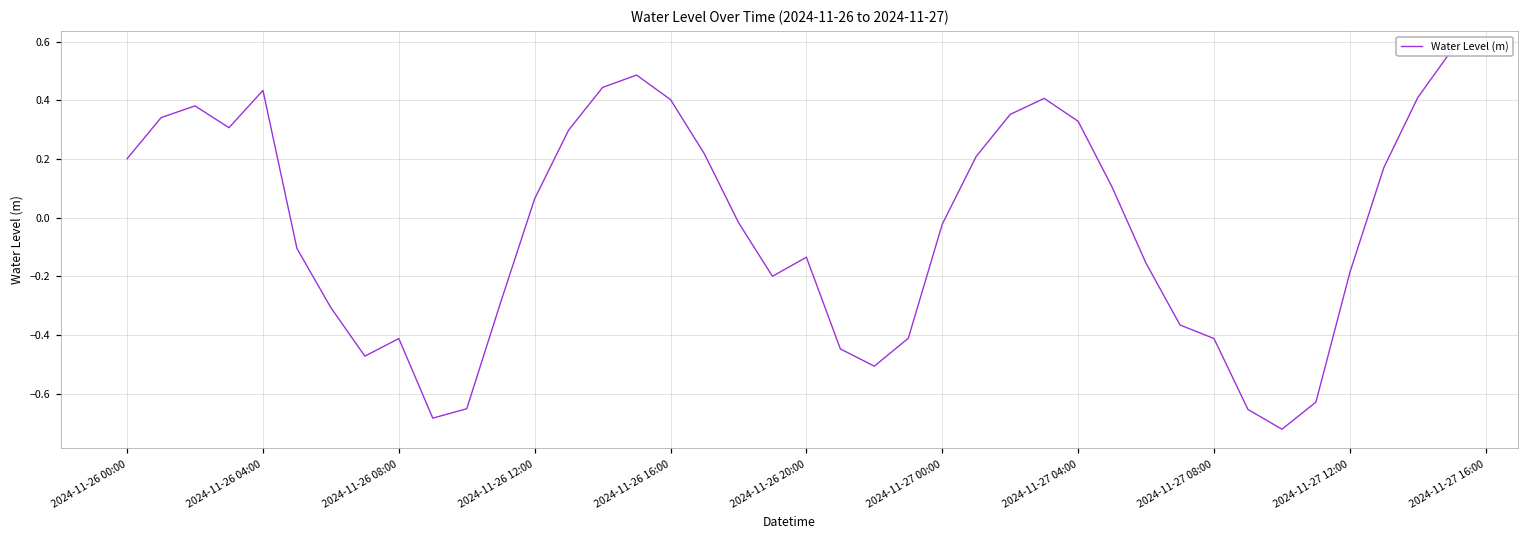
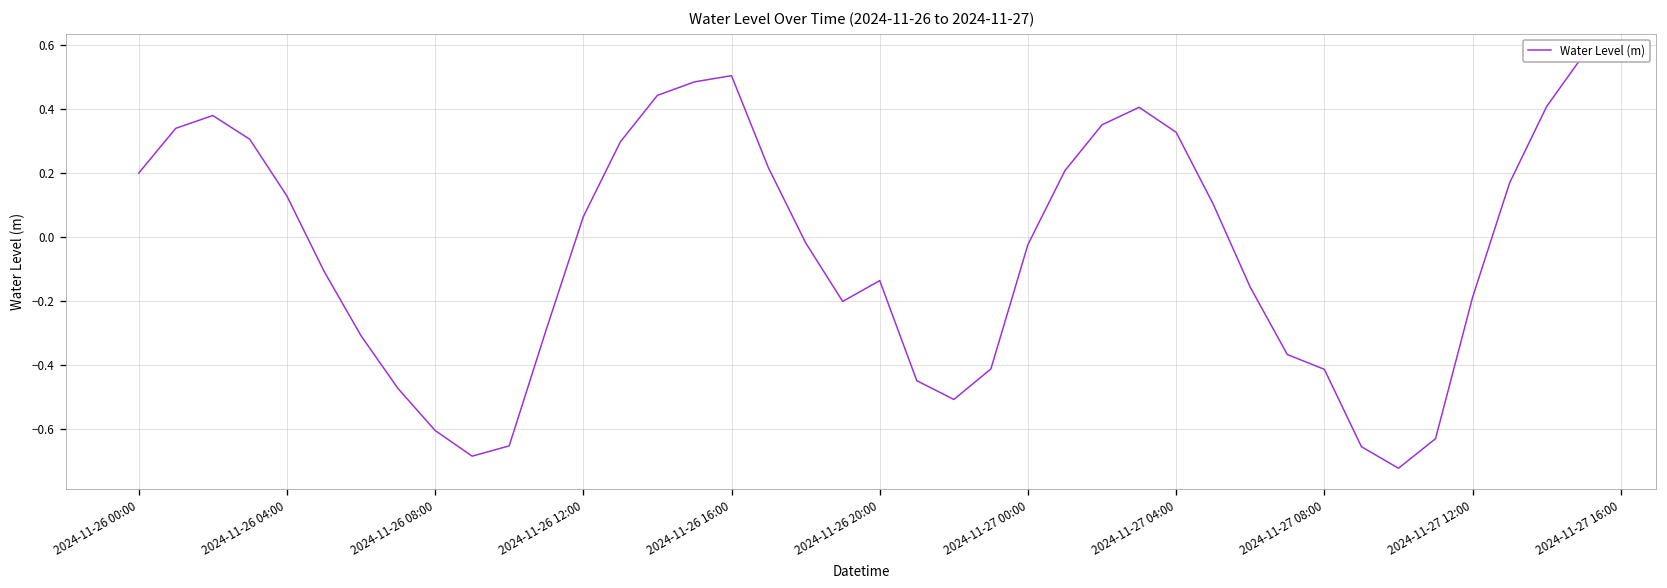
  {
    "2024-11-26 00:00": 0.20,
-   "2024-11-26 04:00": 0.43,
-   "2024-11-26 08:00": -0.41,
+   "2024-11-26 04:00": 0.13,
+   "2024-11-26 08:00": -0.60,
    "2024-11-26 12:00": 0.06,
-   "2024-11-26 16:00": 0.40,
+   "2024-11-26 16:00": 0.51,
    "2024-11-26 20:00": -0.13,
    "2024-11-27 00:00": -0.02,
    "2024-11-27 04:00": 0.33,
    "2024-11-27 08:00": -0.41,
    "2024-11-27 12:00": -0.19
  }
